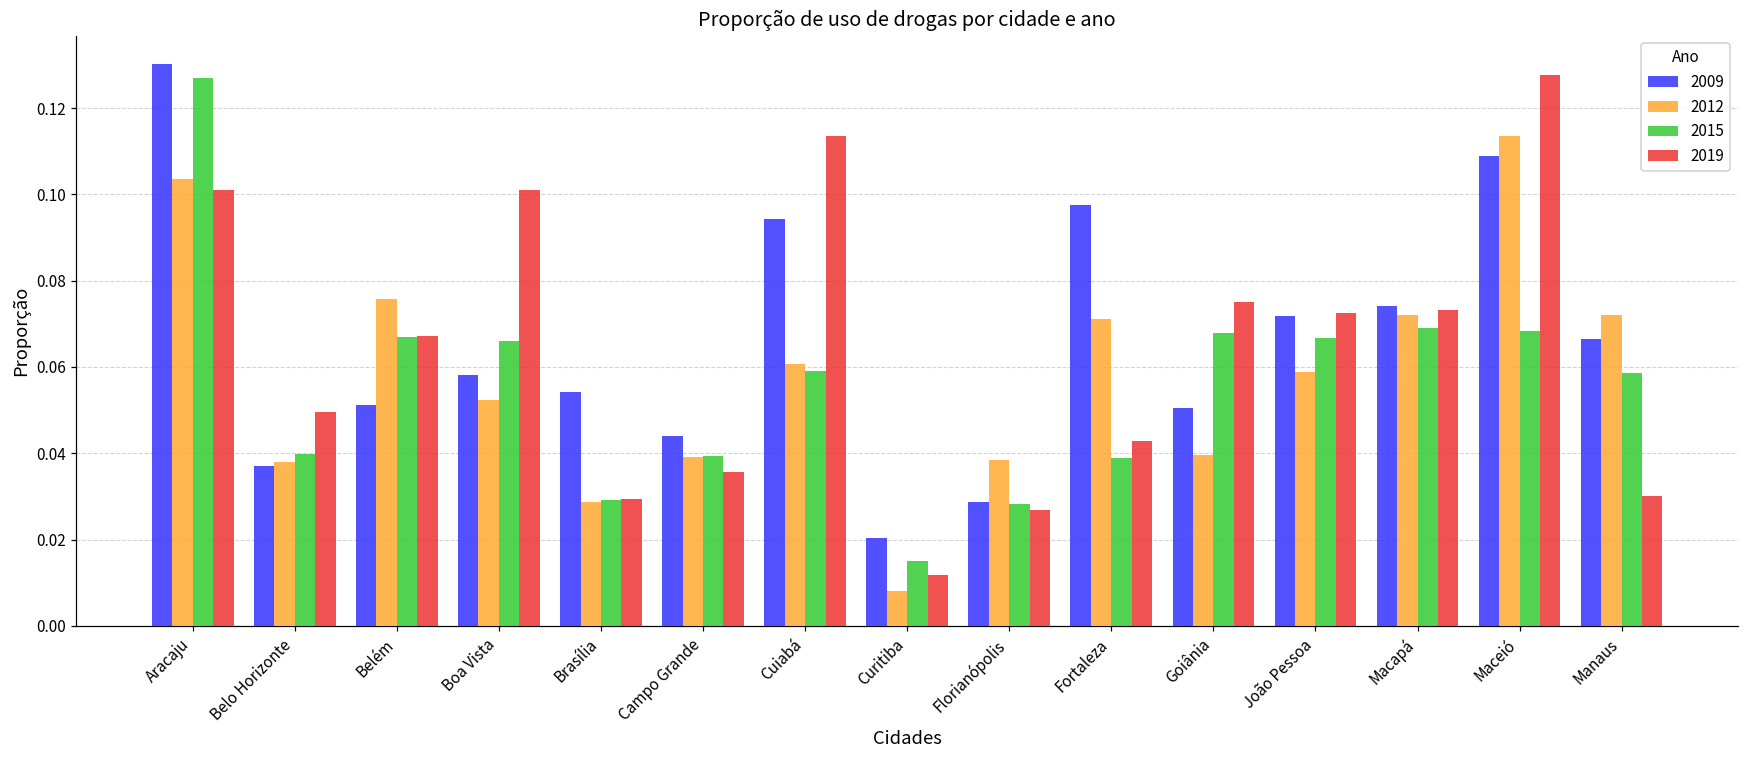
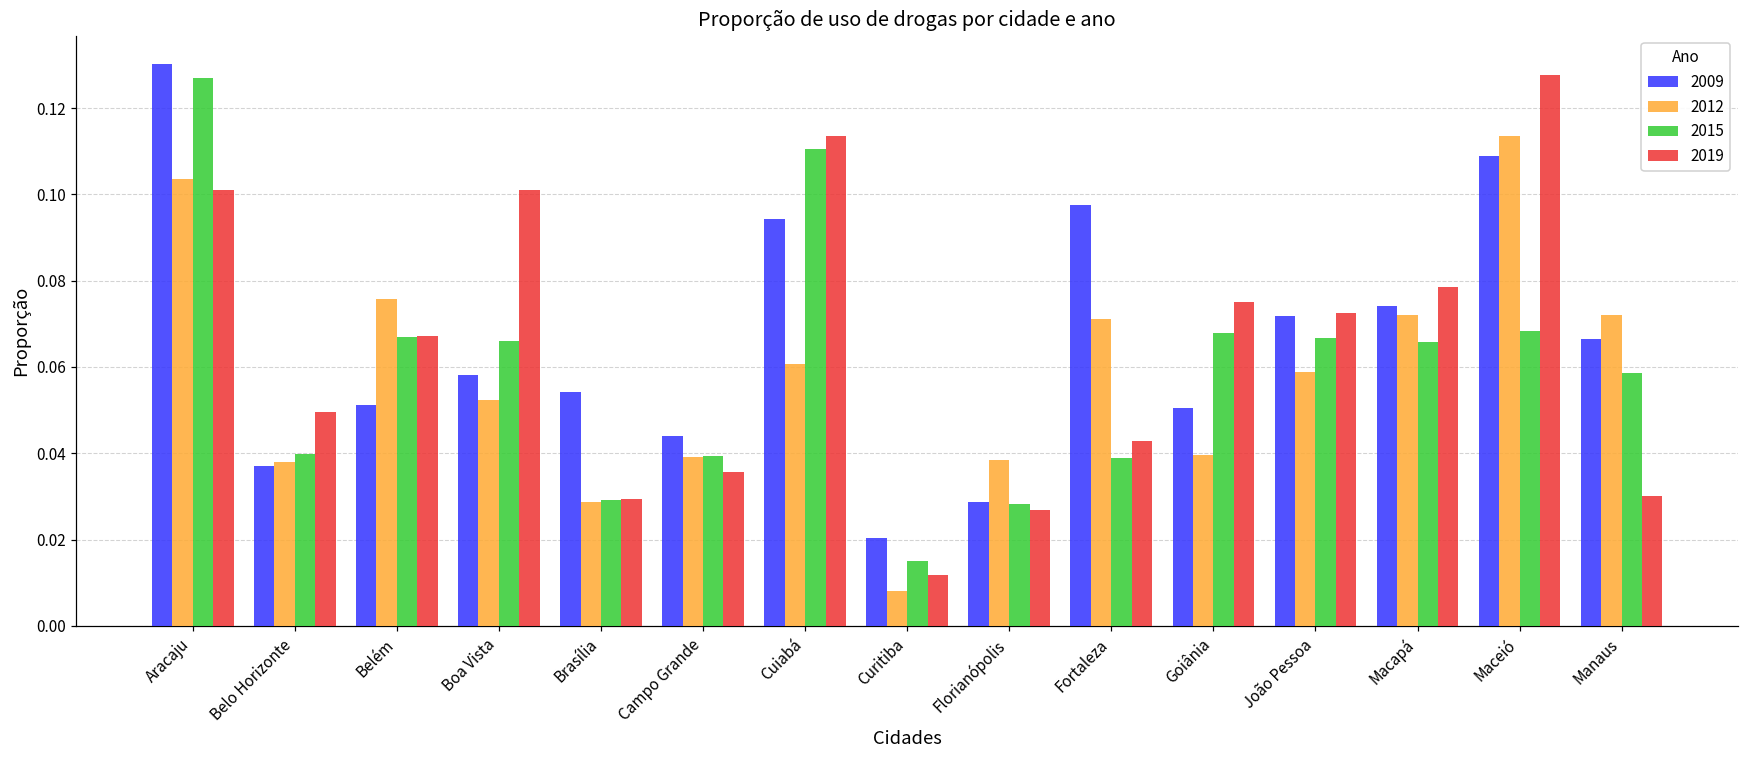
  {
    "2009": {
      "Aracaju": 0.130,
      "Belo Horizonte": 0.037,
      "Belém": 0.051,
      "Boa Vista": 0.058,
      "Brasília": 0.054,
      "Campo Grande": 0.044,
      "Cuiabá": 0.094,
      "Curitiba": 0.020,
      "Florianópolis": 0.029,
      "Fortaleza": 0.098,
      "Goiânia": 0.051,
      "João Pessoa": 0.072,
      "Macapá": 0.074,
      "Maceió": 0.109,
      "Manaus": 0.066
    },
    "2012": {
      "Aracaju": 0.104,
      "Belo Horizonte": 0.038,
      "Belém": 0.076,
      "Boa Vista": 0.052,
      "Brasília": 0.029,
      "Campo Grande": 0.039,
      "Cuiabá": 0.061,
      "Curitiba": 0.008,
      "Florianópolis": 0.038,
      "Fortaleza": 0.071,
      "Goiânia": 0.040,
      "João Pessoa": 0.059,
      "Macapá": 0.072,
      "Maceió": 0.114,
      "Manaus": 0.072
    },
    "2015": {
      "Aracaju": 0.127,
      "Belo Horizonte": 0.040,
      "Belém": 0.067,
      "Boa Vista": 0.066,
      "Brasília": 0.029,
      "Campo Grande": 0.039,
-     "Cuiabá": 0.059,
+     "Cuiabá": 0.110,
      "Curitiba": 0.015,
      "Florianópolis": 0.028,
      "Fortaleza": 0.039,
      "Goiânia": 0.068,
      "João Pessoa": 0.067,
-     "Macapá": 0.069,
+     "Macapá": 0.066,
      "Maceió": 0.068,
      "Manaus": 0.059
    },
    "2019": {
      "Aracaju": 0.101,
      "Belo Horizonte": 0.050,
      "Belém": 0.067,
      "Boa Vista": 0.101,
      "Brasília": 0.029,
      "Campo Grande": 0.036,
      "Cuiabá": 0.114,
      "Curitiba": 0.012,
      "Florianópolis": 0.027,
      "Fortaleza": 0.043,
      "Goiânia": 0.075,
      "João Pessoa": 0.073,
-     "Macapá": 0.073,
+     "Macapá": 0.079,
      "Maceió": 0.128,
      "Manaus": 0.030
    }
  }
